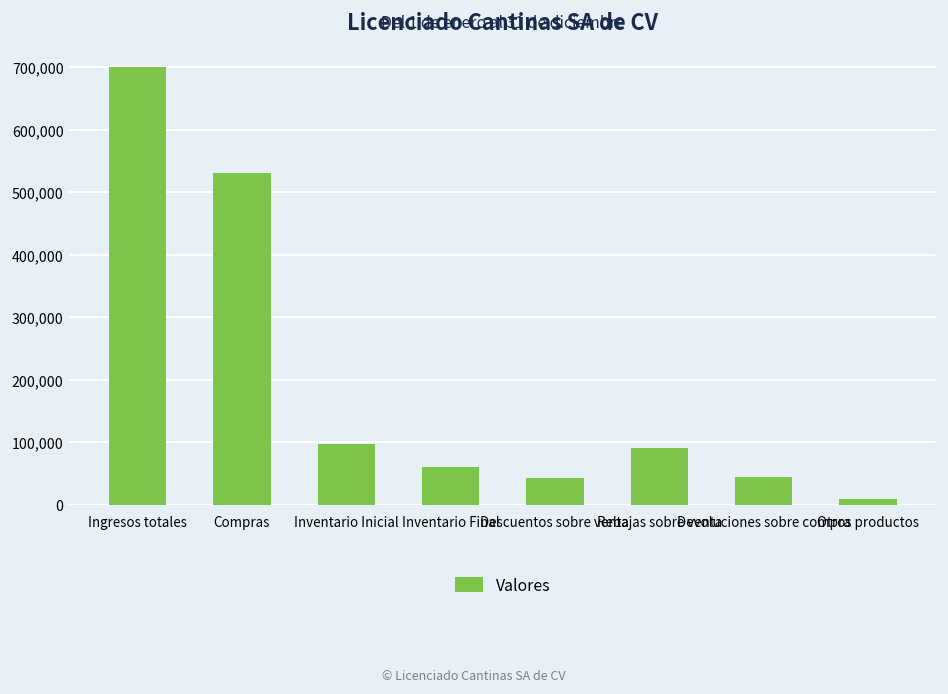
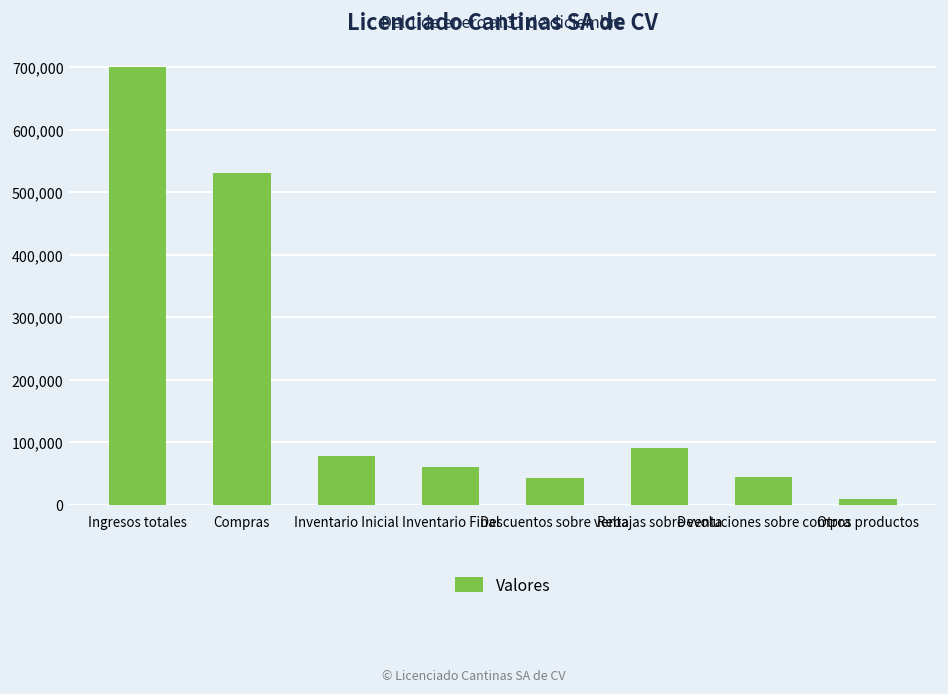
  {
    "Ingresos totales": "700,000",
    "Compras": "530,000",
-   "Inventario Inicial": "100,000"
+   "Inventario Inicial": "80,000"
  }
